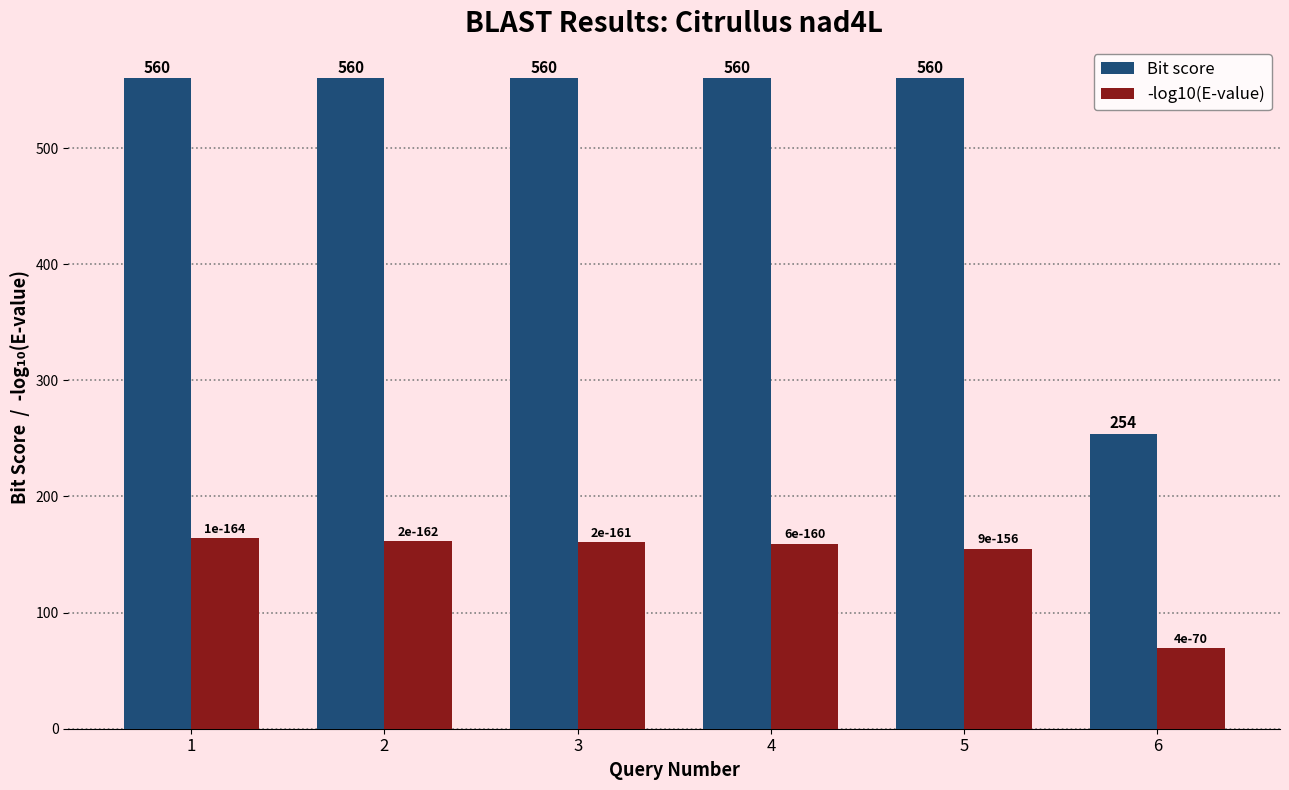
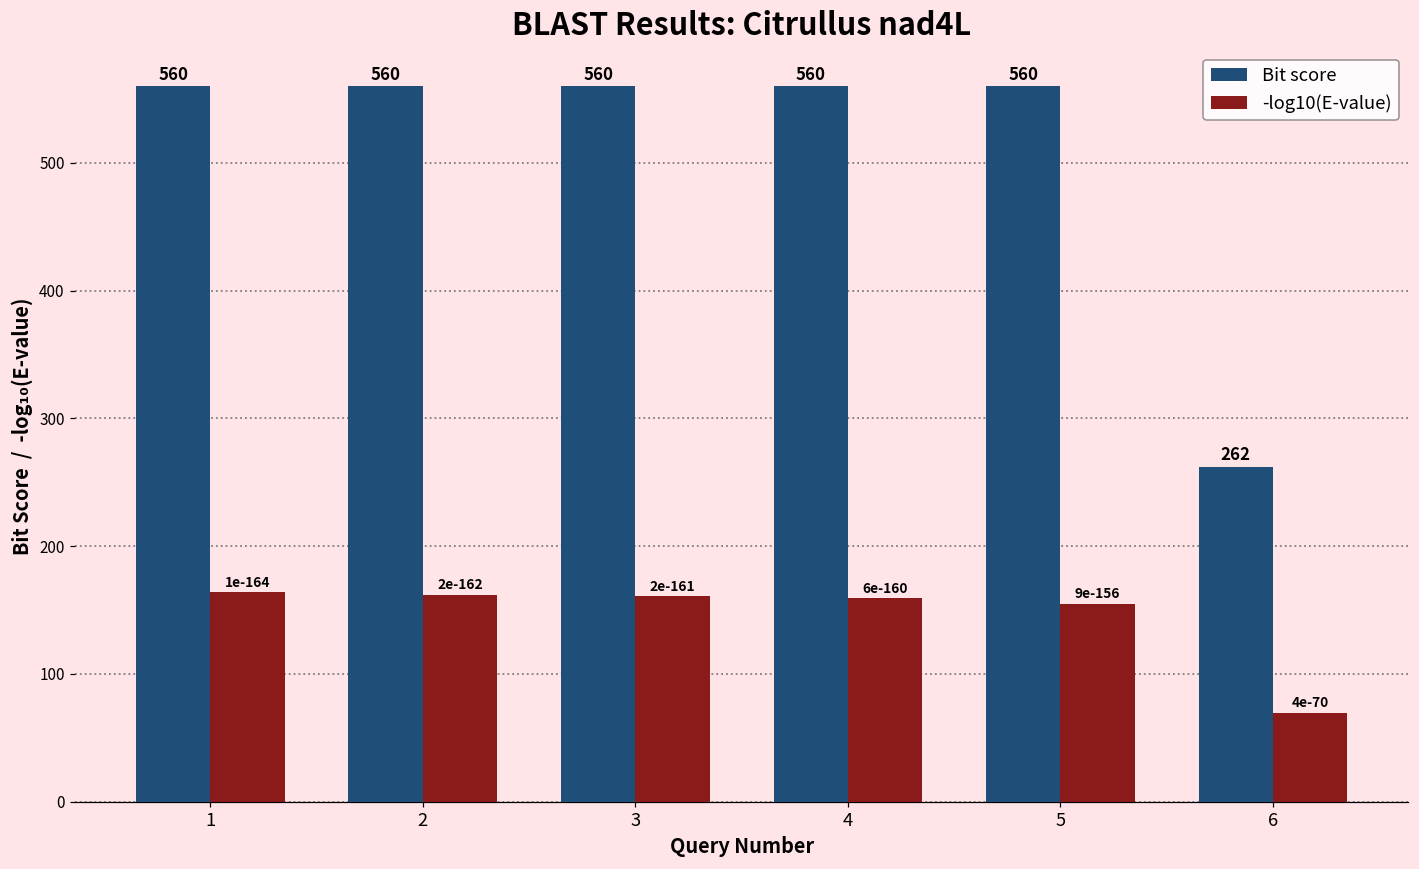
  {
    "Bit score": {
      "1": 560,
      "2": 560,
      "3": 560,
      "4": 560,
      "5": 560,
-     "6": 254
+     "6": 262
    }
  }
